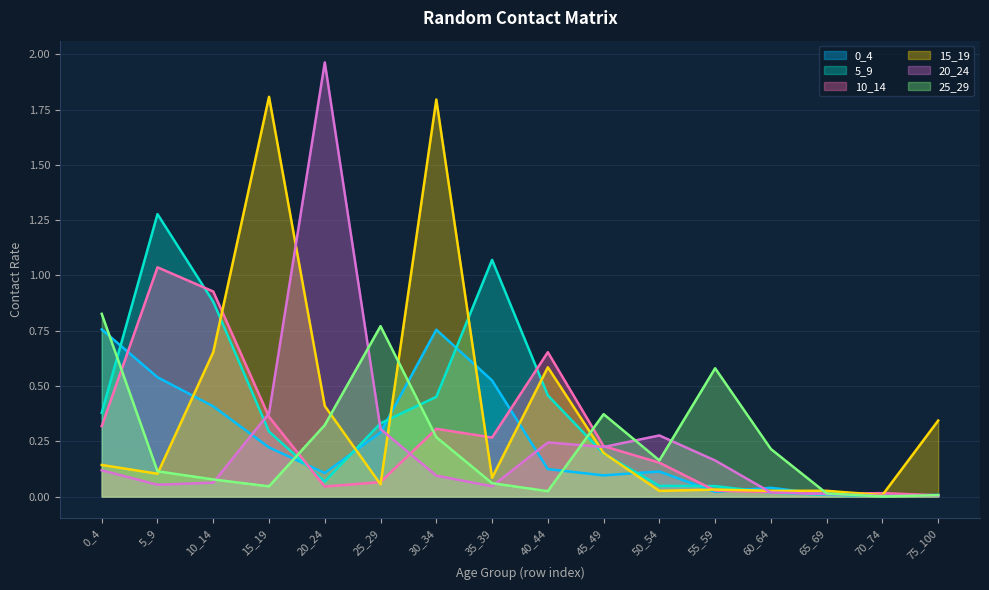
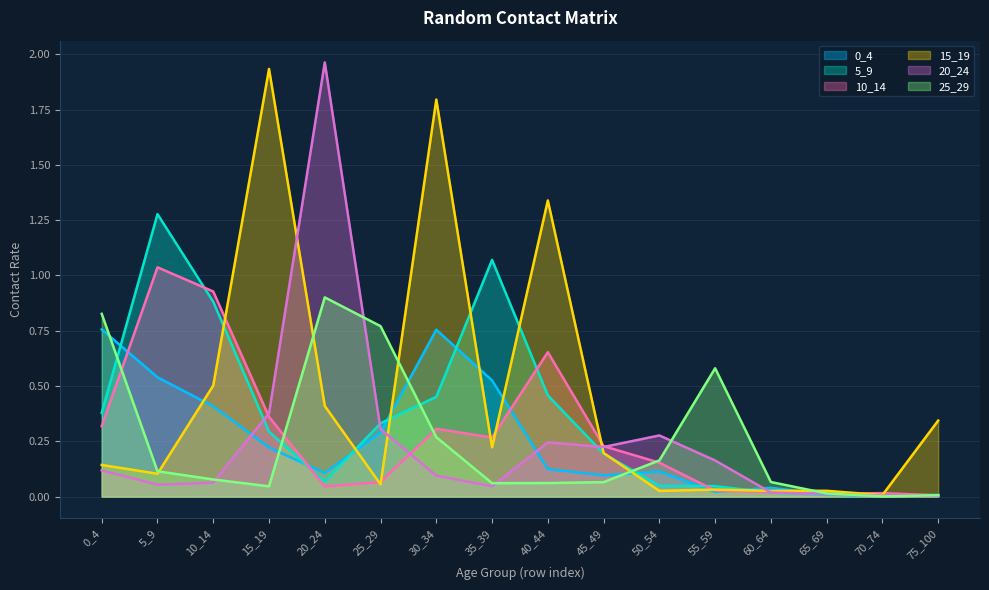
  {
    "15_19": {
      "0_4": 0.14,
-     "10_14": 0.65,
-     "15_19": 1.81,
+     "10_14": 0.50,
+     "15_19": 1.93,
      "20_24": 0.41,
      "30_34": 1.80,
-     "35_39": 0.08,
-     "40_44": 0.58,
+     "35_39": 0.22,
+     "40_44": 1.34,
      "50_54": 0.03,
      "65_69": 0.03,
      "75_100": 0.34
    },
    "25_29": {
      "0_4": 0.83,
      "10_14": 0.08,
      "15_19": 0.05,
-     "20_24": 0.32,
+     "20_24": 0.90,
      "25_29": 0.77,
      "30_34": 0.27,
      "35_39": 0.06,
-     "40_44": 0.02,
-     "45_49": 0.37,
+     "40_44": 0.06,
+     "45_49": 0.07,
      "55_59": 0.58,
-     "60_64": 0.22
+     "60_64": 0.07
    }
  }
